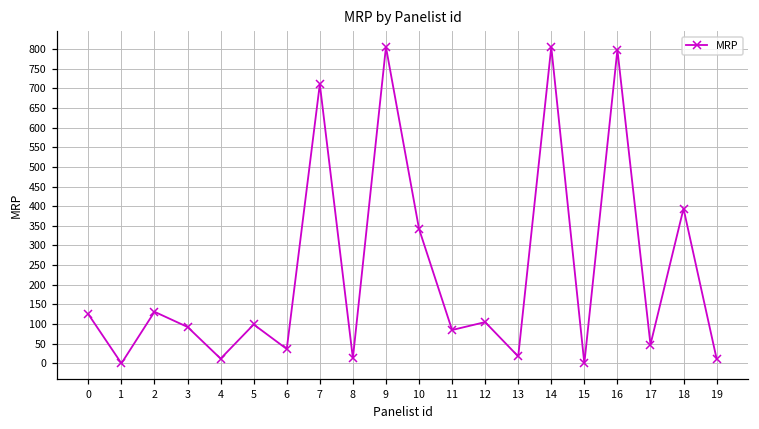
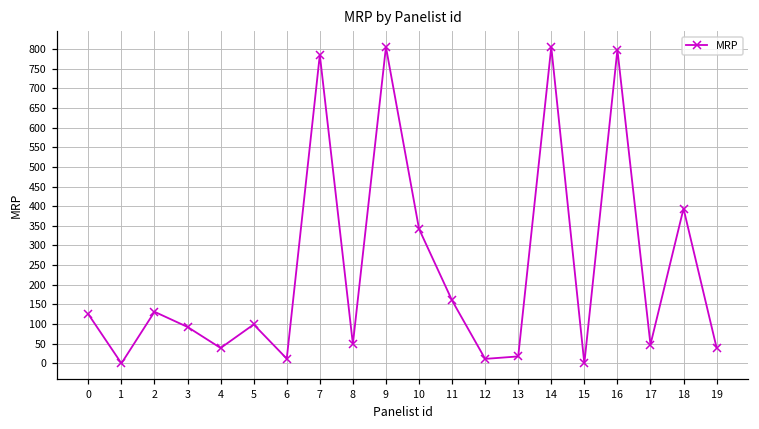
  {
    "0": 130,
    "1": 0,
    "2": 130,
    "3": 90,
-   "4": 10,
+   "4": 40,
    "5": 100,
-   "6": 40,
-   "7": 710,
-   "8": 10,
+   "6": 10,
+   "7": 790,
+   "8": 50,
    "9": 810,
    "10": 340,
-   "11": 80,
-   "12": 110,
+   "11": 160,
+   "12": 10,
    "13": 20,
    "14": 810,
    "15": 0,
    "16": 800,
    "17": 50,
    "18": 390,
-   "19": 10
+   "19": 40
  }
